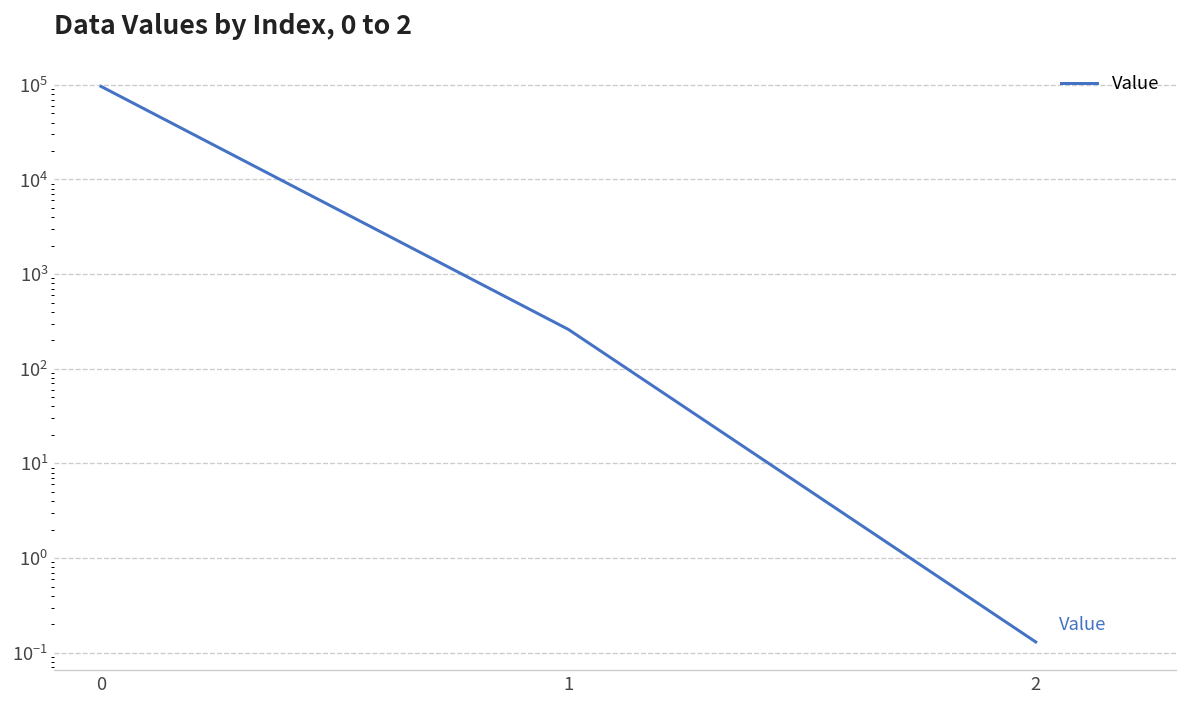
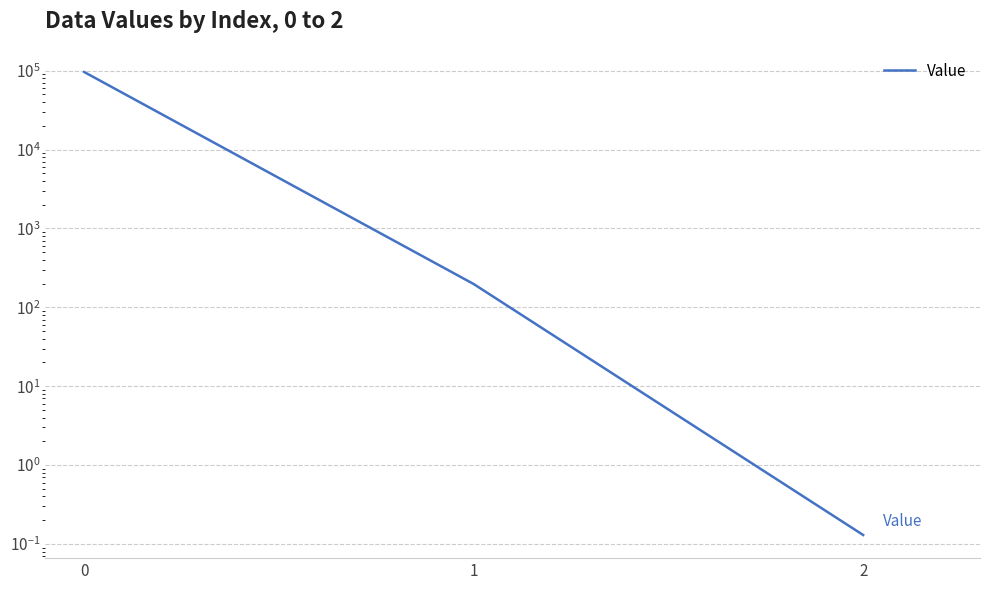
  {
    "0": 100000,
-   "1": 260,
+   "1": 200,
    "2": 0.13
  }
